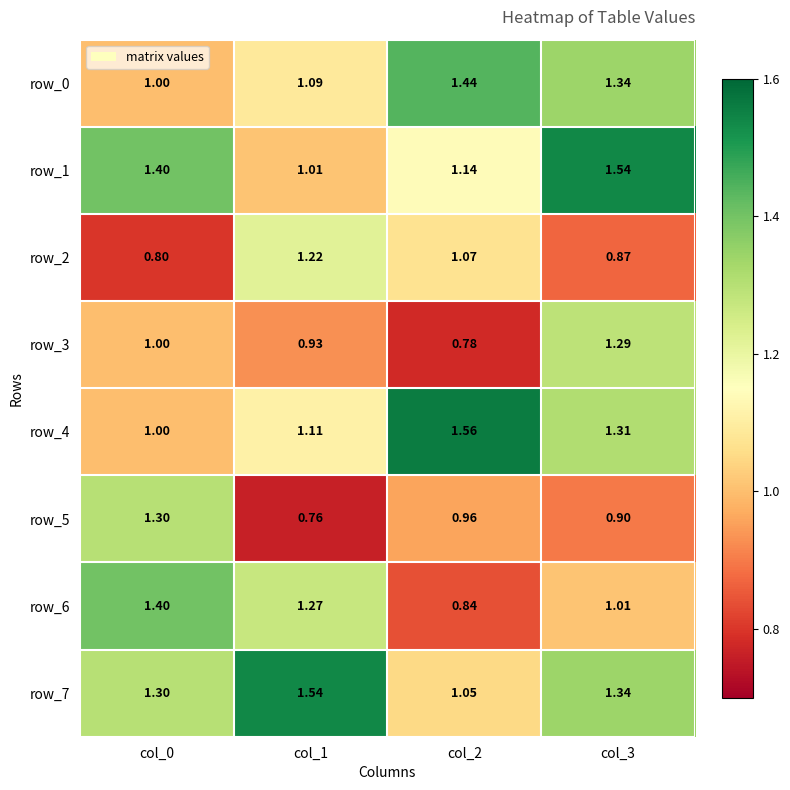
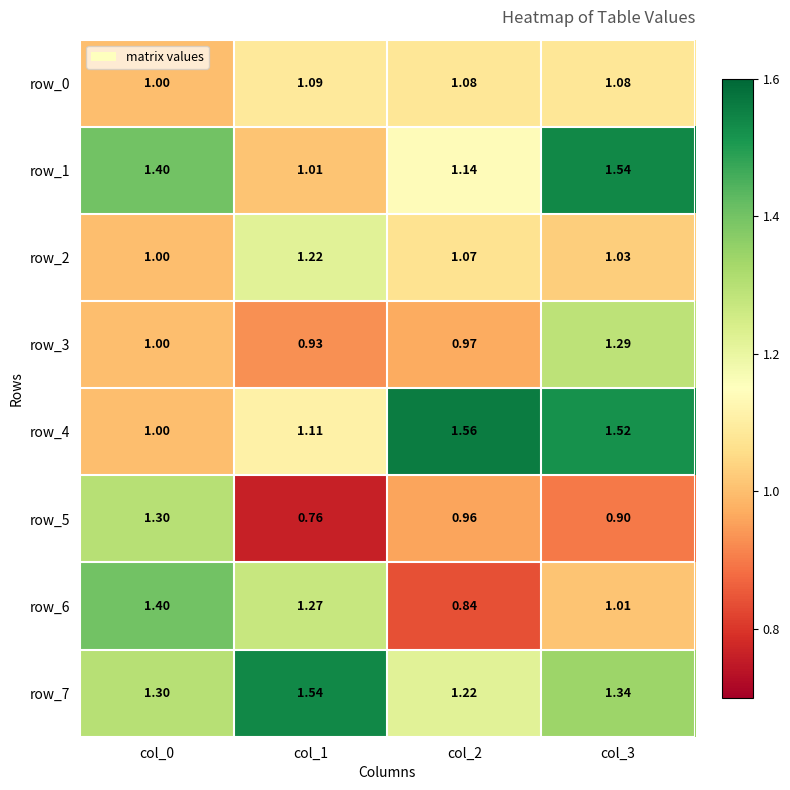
  {
    "row_0": {
      "col_0": 1.00,
      "col_1": 1.09,
-     "col_2": 1.44,
-     "col_3": 1.34
+     "col_2": 1.08,
+     "col_3": 1.08
    },
    "row_1": {
      "col_0": 1.40,
      "col_1": 1.01,
      "col_2": 1.14,
      "col_3": 1.54
    },
    "row_2": {
-     "col_0": 0.80,
+     "col_0": 1.00,
      "col_1": 1.22,
      "col_2": 1.07,
-     "col_3": 0.87
+     "col_3": 1.03
    },
    "row_3": {
      "col_0": 1.00,
      "col_1": 0.93,
-     "col_2": 0.78,
+     "col_2": 0.97,
      "col_3": 1.29
    },
    "row_4": {
      "col_0": 1.00,
      "col_1": 1.11,
      "col_2": 1.56,
-     "col_3": 1.31
+     "col_3": 1.52
    },
    "row_5": {
      "col_0": 1.30,
      "col_1": 0.76,
      "col_2": 0.96,
      "col_3": 0.90
    },
    "row_6": {
      "col_0": 1.40,
      "col_1": 1.27,
      "col_2": 0.84,
      "col_3": 1.01
    },
    "row_7": {
      "col_0": 1.30,
      "col_1": 1.54,
-     "col_2": 1.05,
+     "col_2": 1.22,
      "col_3": 1.34
    }
  }
